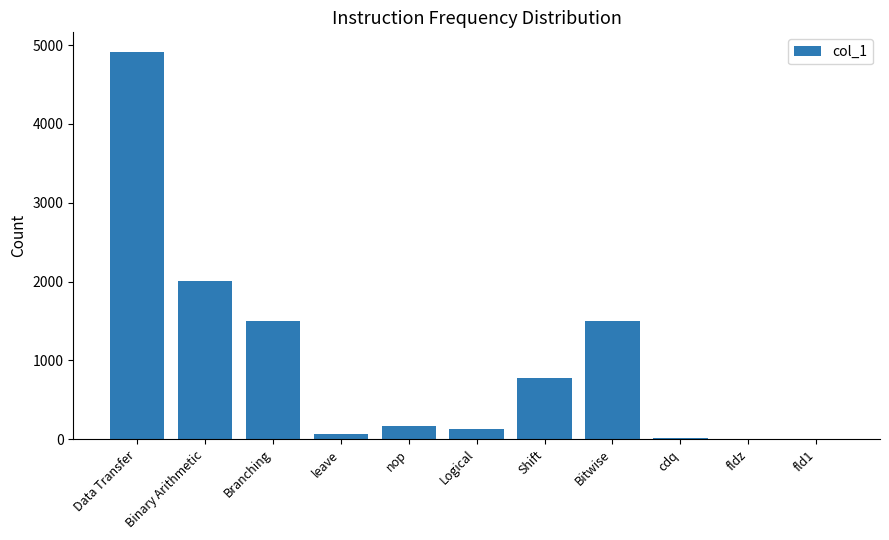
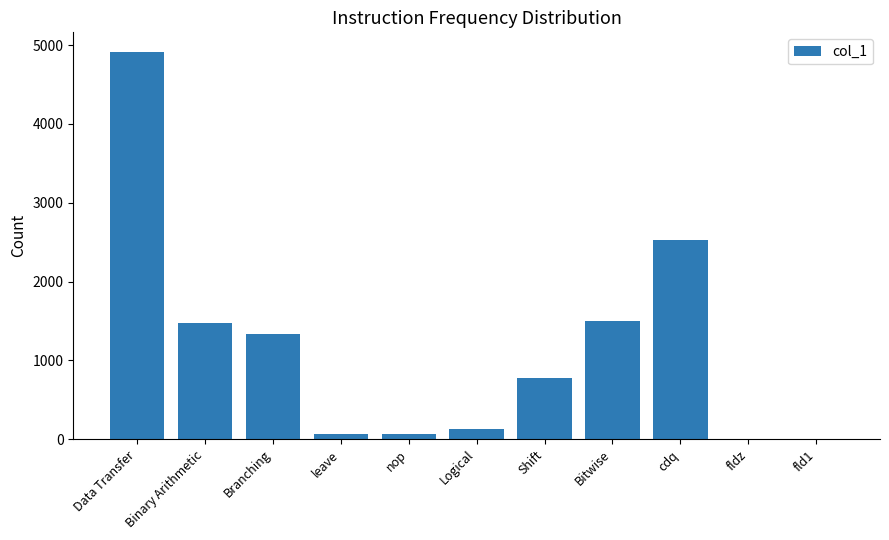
  {
    "Data Transfer": 4900,
-   "Binary Arithmetic": 2000,
-   "Branching": 1500,
+   "Binary Arithmetic": 1500,
+   "Branching": 1300,
    "leave": 100,
-   "nop": 200,
+   "nop": 100,
    "Logical": 100,
    "Shift": 800,
    "Bitwise": 1500,
-   "cdq": 0
+   "cdq": 2500
  }
